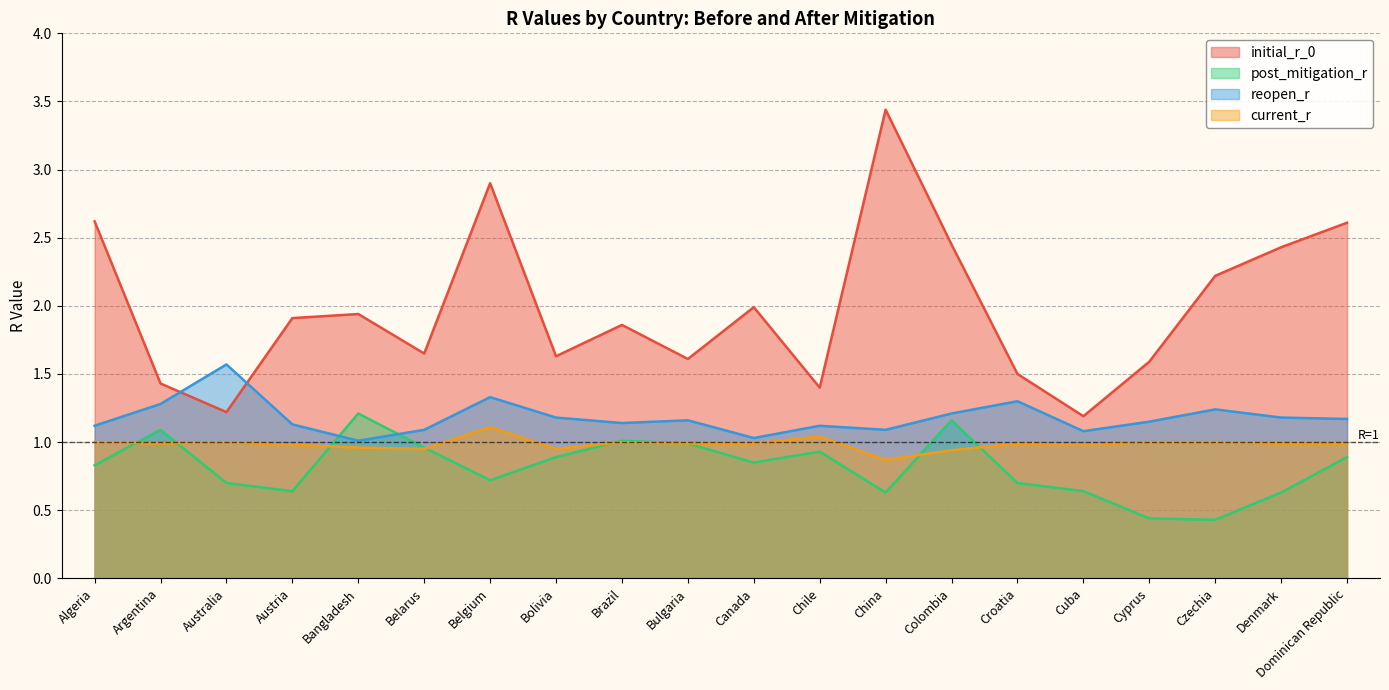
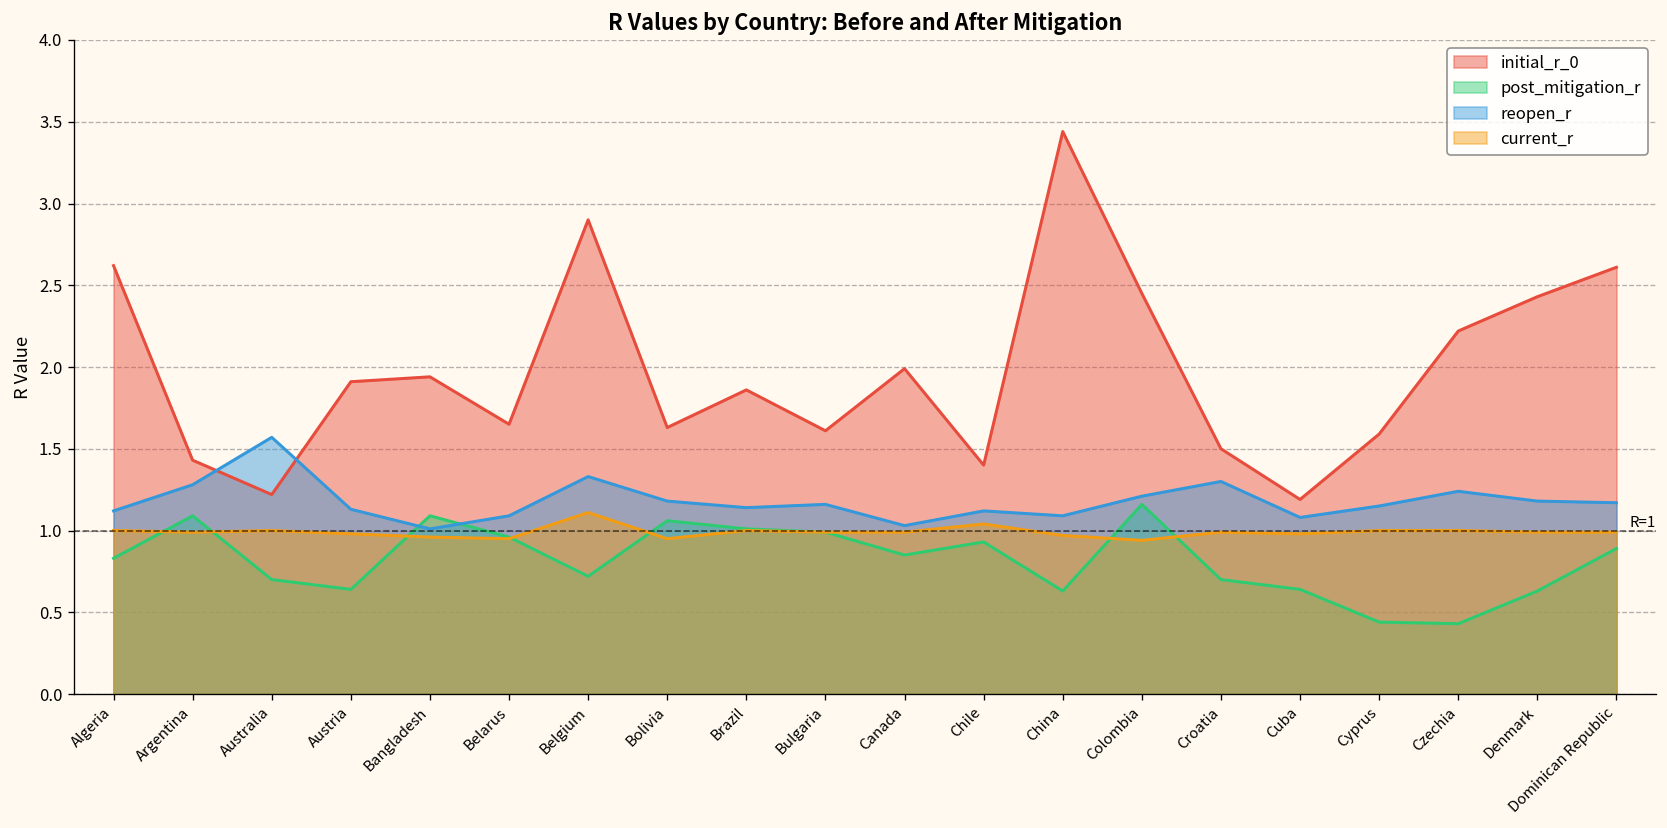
  {
    "initial_r_0": {
      "Algeria": 2.62,
      "Argentina": 1.43,
      "Australia": 1.22,
      "Austria": 1.91,
      "Bangladesh": 1.94,
      "Belarus": 1.65,
      "Belgium": 2.90,
      "Bolivia": 1.63,
      "Brazil": 1.86,
      "Bulgaria": 1.61,
      "Canada": 1.99,
      "Chile": 1.40,
      "China": 3.44,
      "Colombia": 2.45,
      "Croatia": 1.50,
      "Cuba": 1.19,
      "Cyprus": 1.59,
      "Czechia": 2.22,
      "Denmark": 2.43,
      "Dominican Republic": 2.61
    },
    "post_mitigation_r": {
      "Algeria": 0.83,
      "Argentina": 1.09,
      "Australia": 0.70,
      "Austria": 0.64,
-     "Bangladesh": 1.21,
+     "Bangladesh": 1.09,
      "Belgium": 0.72,
-     "Bolivia": 0.89,
+     "Bolivia": 1.06,
      "Canada": 0.85,
      "Chile": 0.93,
      "China": 0.63,
      "Colombia": 1.16,
      "Croatia": 0.70,
      "Cuba": 0.64,
      "Cyprus": 0.44,
      "Czechia": 0.43,
      "Denmark": 0.63
    },
    "reopen_r": {
      "Algeria": 1.12,
      "Argentina": 1.28,
      "Australia": 1.57,
      "Austria": 1.13,
      "Bangladesh": 1.01,
      "Belarus": 1.09,
      "Belgium": 1.33,
      "Bolivia": 1.18,
      "Brazil": 1.14,
      "Bulgaria": 1.16,
      "Canada": 1.03,
      "Chile": 1.12,
      "China": 1.09,
      "Colombia": 1.21,
      "Croatia": 1.30,
      "Cuba": 1.08,
      "Cyprus": 1.15,
      "Czechia": 1.24,
      "Denmark": 1.18
    },
    "current_r": {
      "Algeria": 1.00,
      "Argentina": 0.99,
      "Australia": 1.00,
      "Austria": 0.98,
      "Bangladesh": 0.96,
      "Belgium": 1.11,
      "Bolivia": 0.95,
      "Canada": 0.99,
      "Chile": 1.04,
-     "China": 0.87,
+     "China": 0.97,
      "Colombia": 0.94,
      "Croatia": 0.99,
      "Cuba": 0.98,
      "Cyprus": 1.00,
      "Czechia": 1.00,
      "Denmark": 0.99
    }
  }
